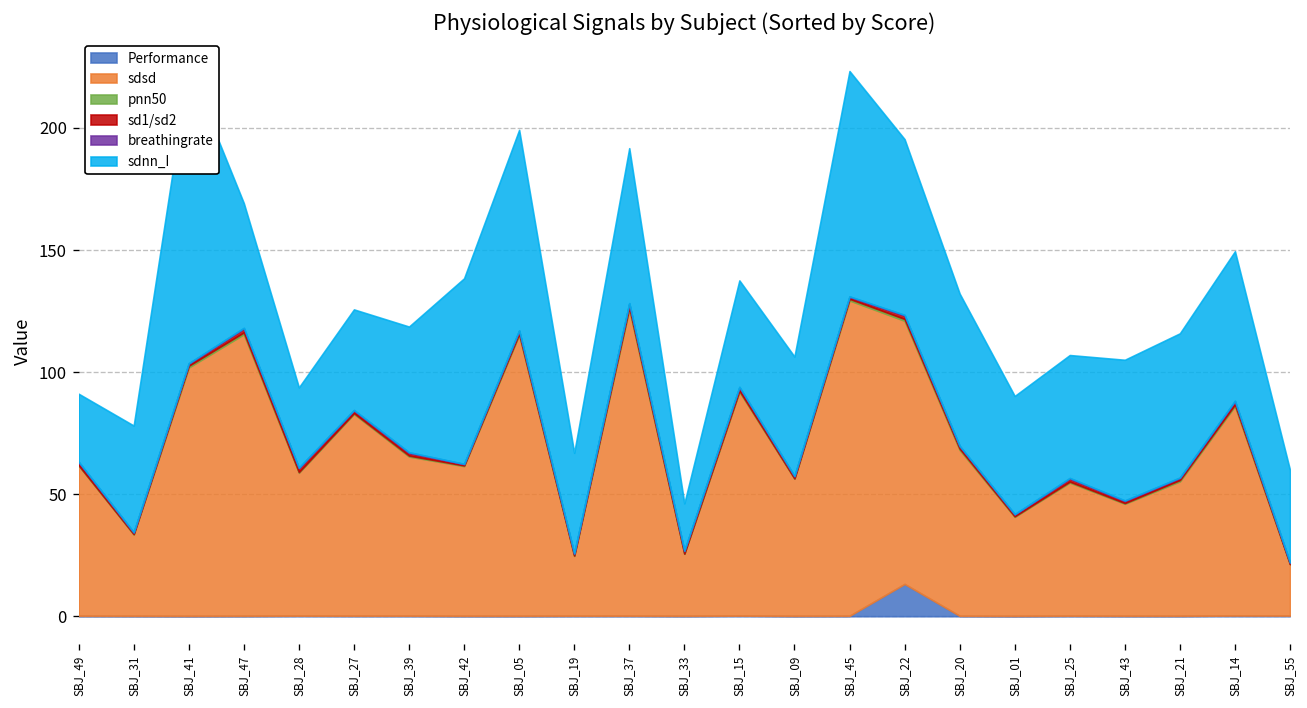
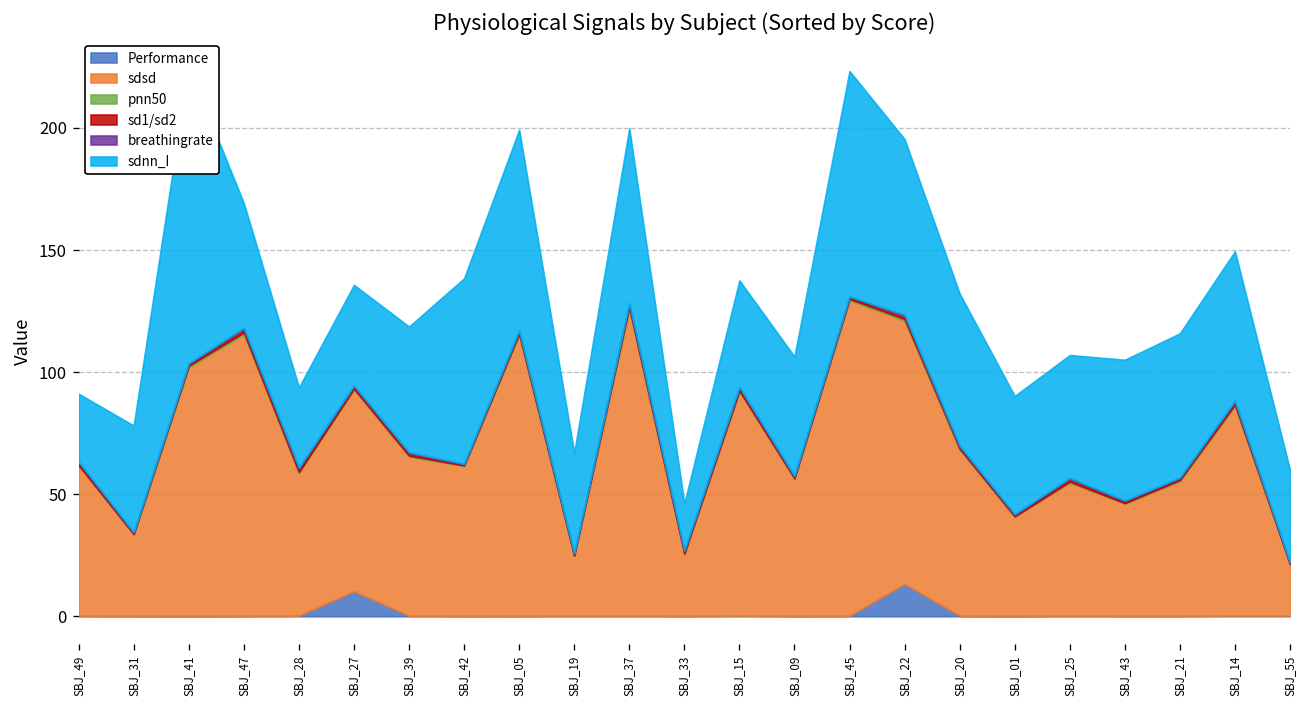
  {
    "Performance": {
-     "SBJ_27": 0,
+     "SBJ_27": 10,
      "SBJ_22": 13
    },
    "sdnn_I": {
      "SBJ_49": 28,
      "SBJ_31": 44,
      "SBJ_47": 51,
      "SBJ_28": 33,
      "SBJ_27": 41,
      "SBJ_39": 51,
      "SBJ_42": 76,
      "SBJ_05": 82,
      "SBJ_19": 41,
-     "SBJ_37": 63,
+     "SBJ_37": 72,
      "SBJ_33": 19,
      "SBJ_15": 44,
      "SBJ_09": 49,
      "SBJ_45": 92,
      "SBJ_22": 72,
      "SBJ_20": 62,
      "SBJ_01": 48,
      "SBJ_25": 50,
      "SBJ_43": 58,
      "SBJ_21": 59,
      "SBJ_14": 61,
      "SBJ_55": 38
    }
  }
